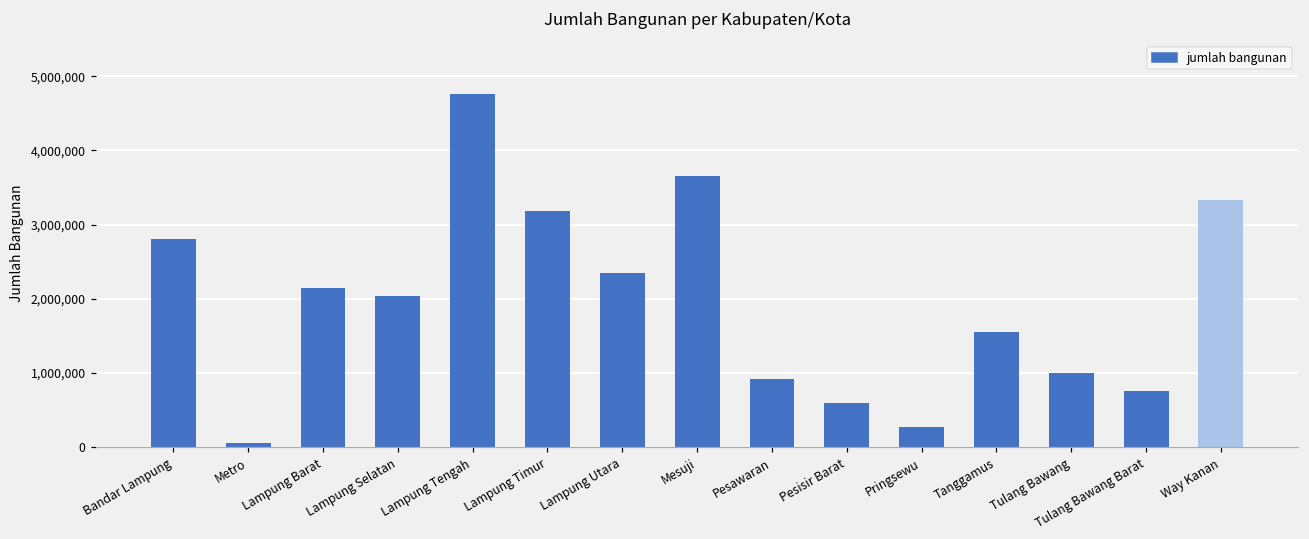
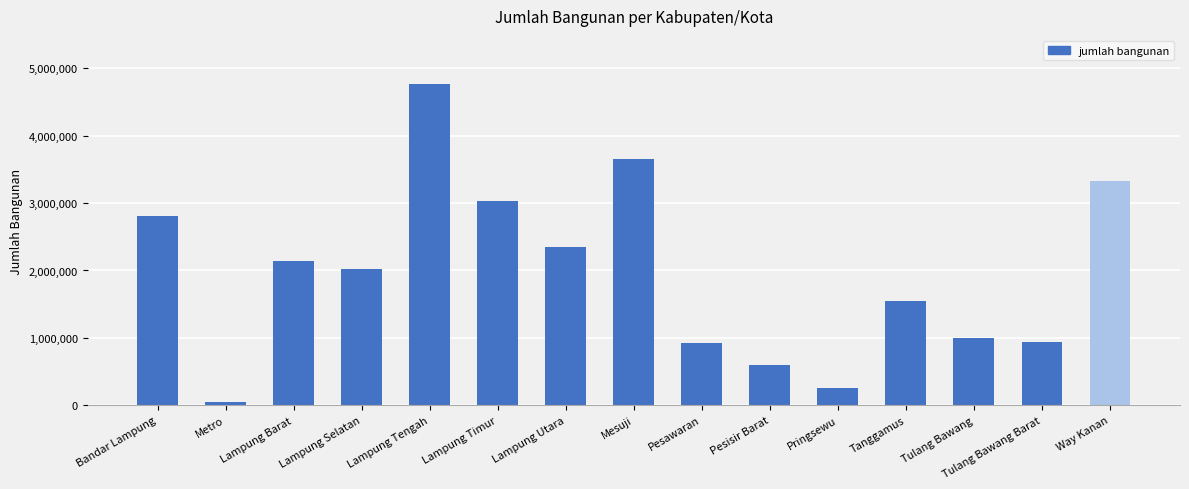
  {
    "Bandar Lampung": "2,800,000",
    "Metro": "100,000",
    "Lampung Barat": "2,100,000",
    "Lampung Selatan": "2,000,000",
    "Lampung Tengah": "4,800,000",
-   "Lampung Timur": "3,200,000",
+   "Lampung Timur": "3,000,000",
    "Lampung Utara": "2,300,000",
    "Mesuji": "3,600,000",
    "Pesawaran": "900,000",
    "Pesisir Barat": "600,000",
    "Pringsewu": "300,000",
    "Tanggamus": "1,600,000",
    "Tulang Bawang": "1,000,000",
-   "Tulang Bawang Barat": "800,000",
+   "Tulang Bawang Barat": "900,000",
    "Way Kanan": "3,300,000"
  }
